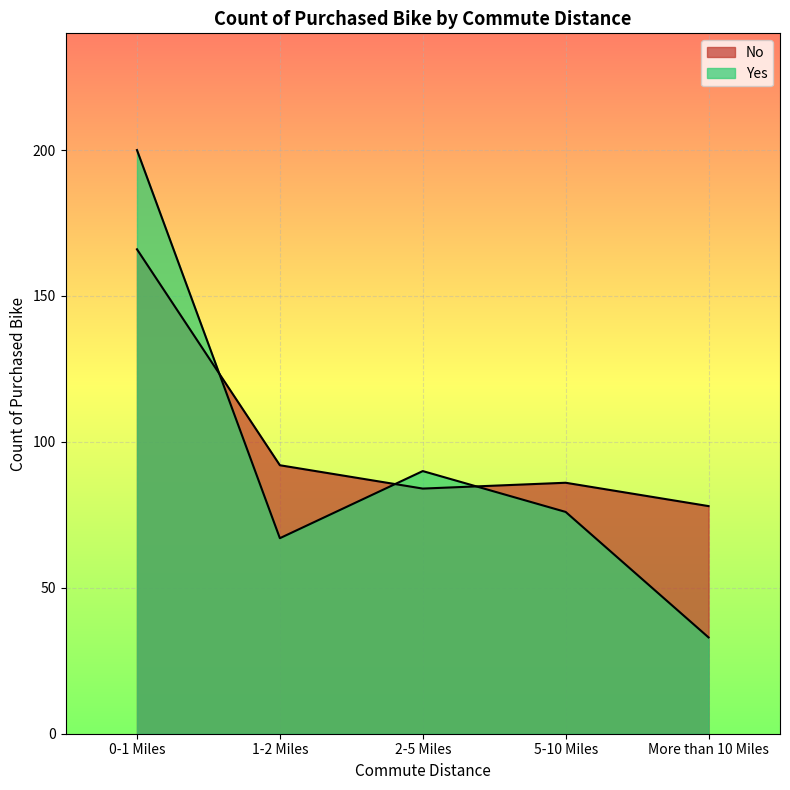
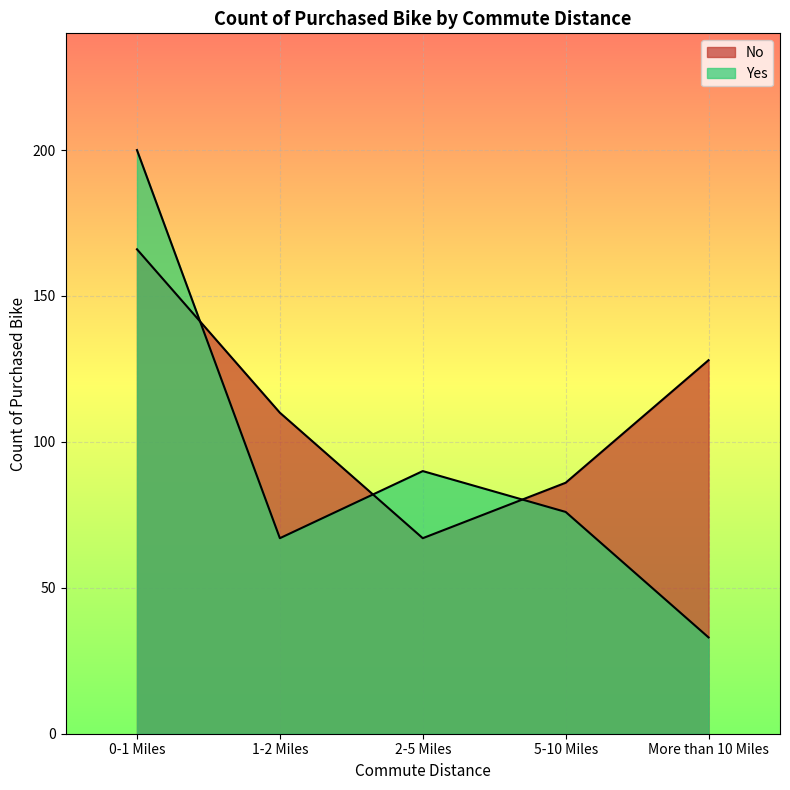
  {
    "No": {
      "0-1 Miles": 166,
-     "1-2 Miles": 92,
-     "2-5 Miles": 84,
+     "1-2 Miles": 110,
+     "2-5 Miles": 67,
      "5-10 Miles": 86,
-     "More than 10 Miles": 78
+     "More than 10 Miles": 128
    },
    "Yes": {
      "0-1 Miles": 200,
      "1-2 Miles": 67,
      "2-5 Miles": 90,
      "5-10 Miles": 76,
      "More than 10 Miles": 33
    }
  }
